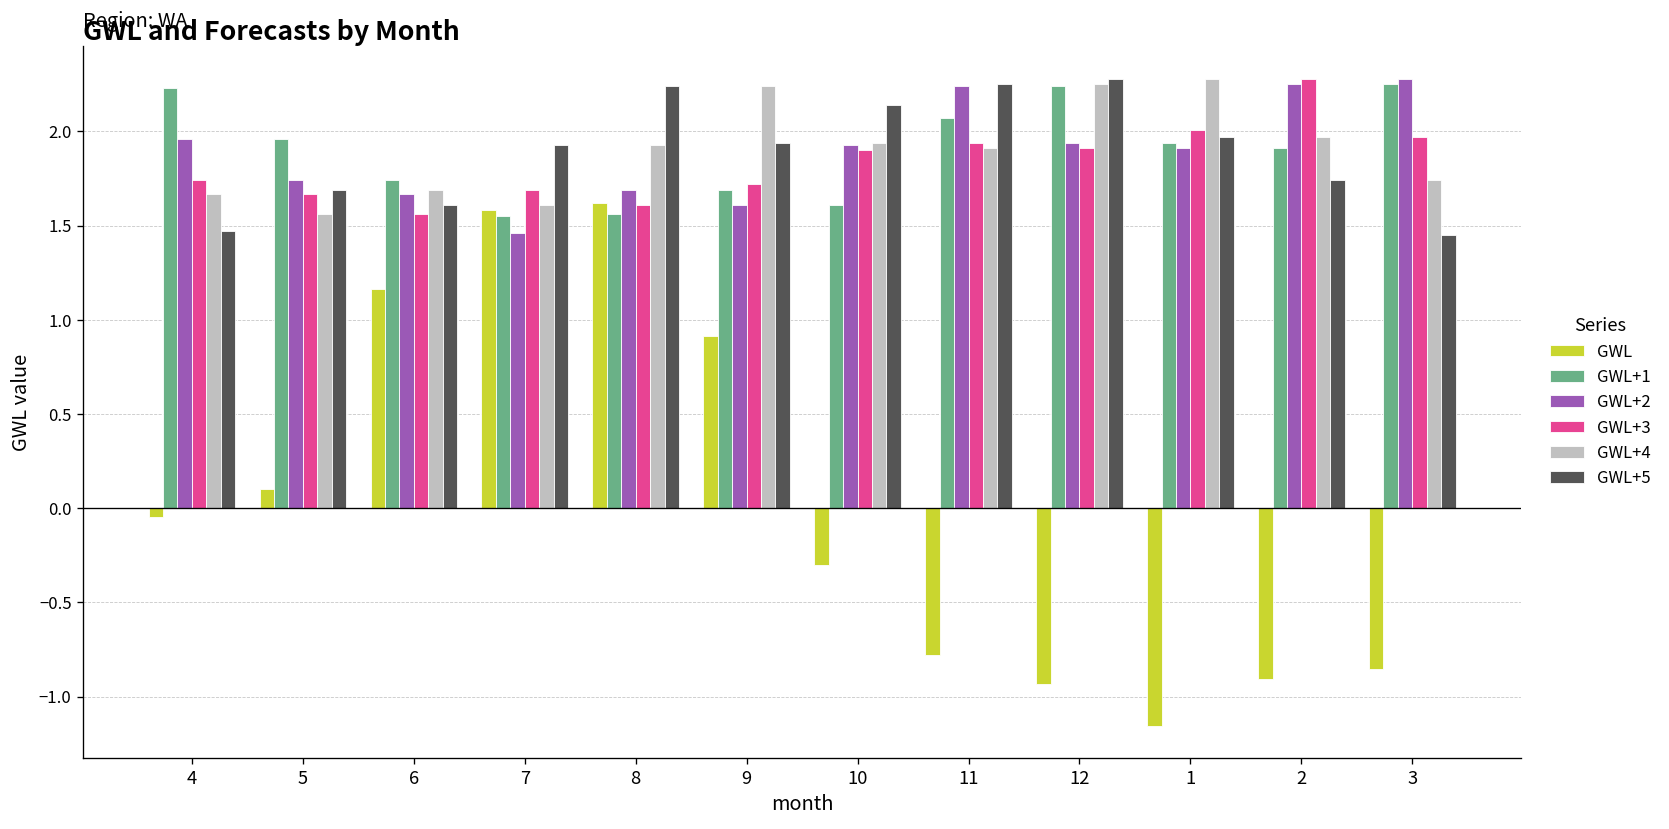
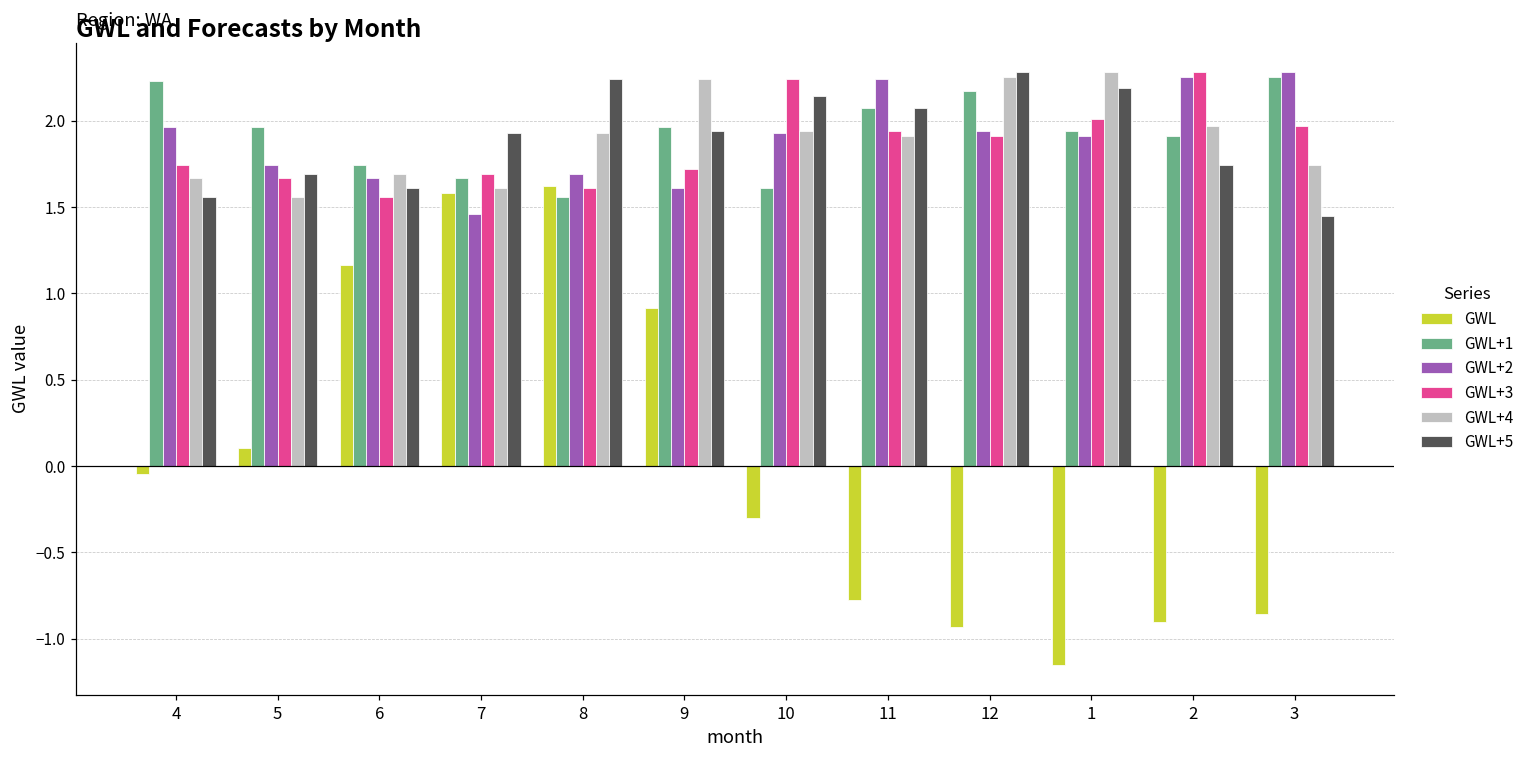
  {
    "GWL": {
      "4": -0.04,
      "5": 0.10,
      "6": 1.16,
      "7": 1.58,
      "8": 1.62,
      "9": 0.92,
      "10": -0.30,
      "11": -0.78,
      "12": -0.93,
      "1": -1.15,
      "2": -0.90,
      "3": -0.86
    },
    "GWL+1": {
      "4": 2.23,
      "5": 1.96,
      "6": 1.74,
-     "7": 1.55,
+     "7": 1.67,
      "8": 1.56,
-     "9": 1.69,
+     "9": 1.96,
      "10": 1.61,
      "11": 2.07,
-     "12": 2.24,
+     "12": 2.17,
      "1": 1.94,
      "2": 1.91,
      "3": 2.25
    },
    "GWL+2": {
      "4": 1.96,
      "5": 1.74,
      "6": 1.67,
      "7": 1.46,
      "8": 1.69,
      "9": 1.61,
      "10": 1.93,
      "11": 2.24,
      "12": 1.94,
      "1": 1.91,
      "2": 2.25,
      "3": 2.28
    },
    "GWL+3": {
      "4": 1.74,
      "5": 1.67,
      "6": 1.56,
      "7": 1.69,
      "8": 1.61,
      "9": 1.72,
-     "10": 1.90,
+     "10": 2.24,
      "11": 1.94,
      "12": 1.91,
      "1": 2.01,
      "2": 2.28,
      "3": 1.97
    },
    "GWL+4": {
      "4": 1.67,
      "5": 1.56,
      "6": 1.69,
      "7": 1.61,
      "8": 1.93,
      "9": 2.24,
      "10": 1.94,
      "11": 1.91,
      "12": 2.25,
      "1": 2.28,
      "2": 1.97,
      "3": 1.74
    },
    "GWL+5": {
-     "4": 1.47,
+     "4": 1.56,
      "5": 1.69,
      "6": 1.61,
      "7": 1.93,
      "8": 2.24,
      "9": 1.94,
      "10": 2.14,
-     "11": 2.25,
+     "11": 2.07,
      "12": 2.28,
-     "1": 1.97,
+     "1": 2.19,
      "2": 1.74,
      "3": 1.45
    }
  }
